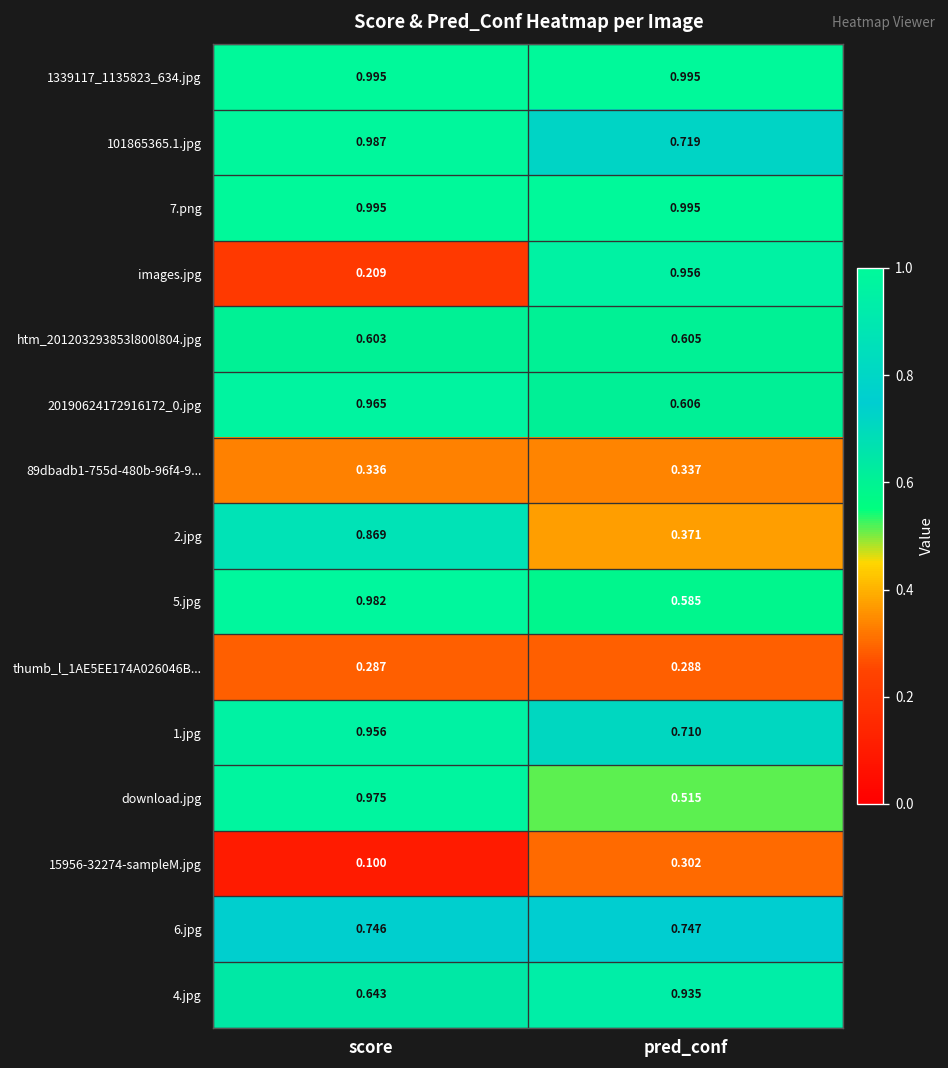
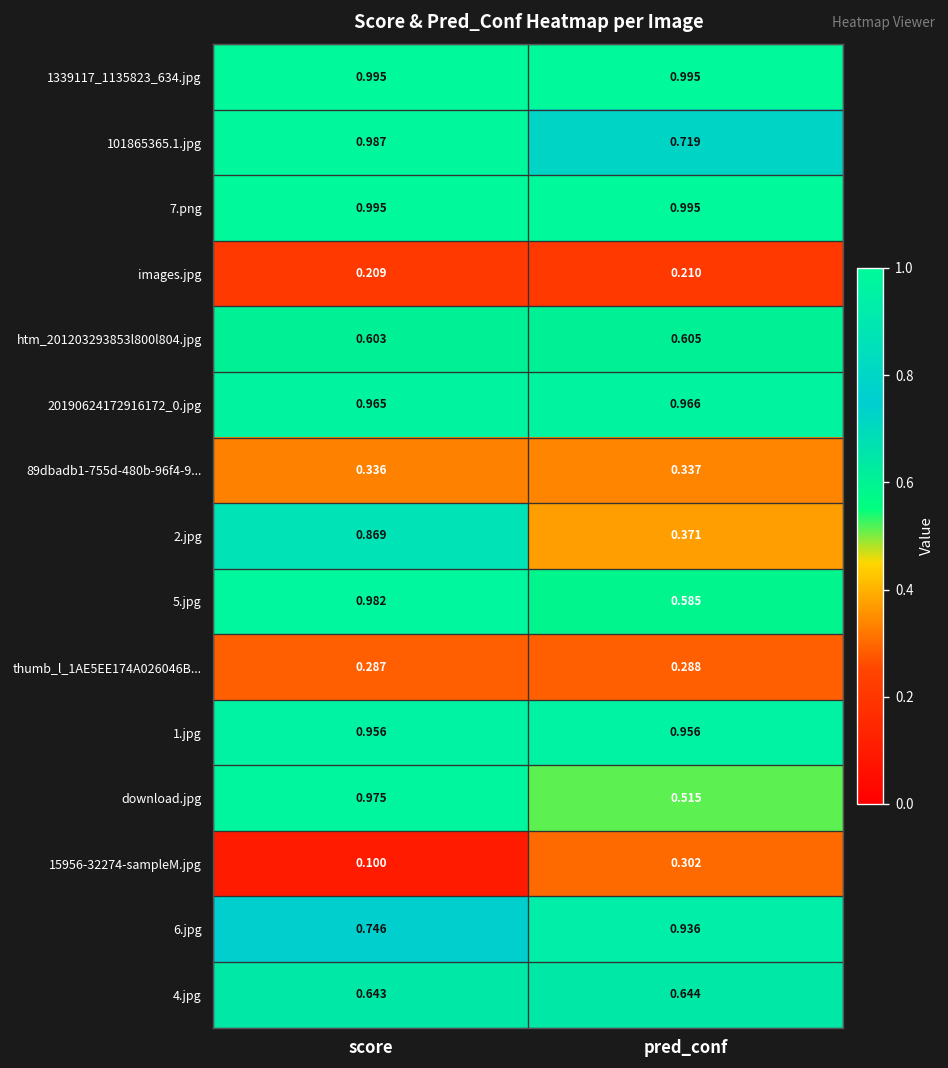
  {
    "1339117_1135823_634.jpg": {
      "score": 0.995,
      "pred_conf": 0.995
    },
    "101865365.1.jpg": {
      "score": 0.987,
      "pred_conf": 0.719
    },
    "7.png": {
      "score": 0.995,
      "pred_conf": 0.995
    },
    "images.jpg": {
      "score": 0.209,
-     "pred_conf": 0.956
+     "pred_conf": 0.210
    },
    "htm_201203293853l800l804.jpg": {
      "score": 0.603,
      "pred_conf": 0.605
    },
    "20190624172916172_0.jpg": {
      "score": 0.965,
-     "pred_conf": 0.606
+     "pred_conf": 0.966
    },
    "89dbadb1-755d-480b-96f4-9...": {
      "score": 0.336,
      "pred_conf": 0.337
    },
    "2.jpg": {
      "score": 0.869,
      "pred_conf": 0.371
    },
    "5.jpg": {
      "score": 0.982,
      "pred_conf": 0.585
    },
    "thumb_l_1AE5EE174A026046B...": {
      "score": 0.287,
      "pred_conf": 0.288
    },
    "1.jpg": {
      "score": 0.956,
-     "pred_conf": 0.710
+     "pred_conf": 0.956
    },
    "download.jpg": {
      "score": 0.975,
      "pred_conf": 0.515
    },
    "15956-32274-sampleM.jpg": {
      "score": 0.100,
      "pred_conf": 0.302
    },
    "6.jpg": {
      "score": 0.746,
-     "pred_conf": 0.747
+     "pred_conf": 0.936
    },
    "4.jpg": {
      "score": 0.643,
-     "pred_conf": 0.935
+     "pred_conf": 0.644
    }
  }
